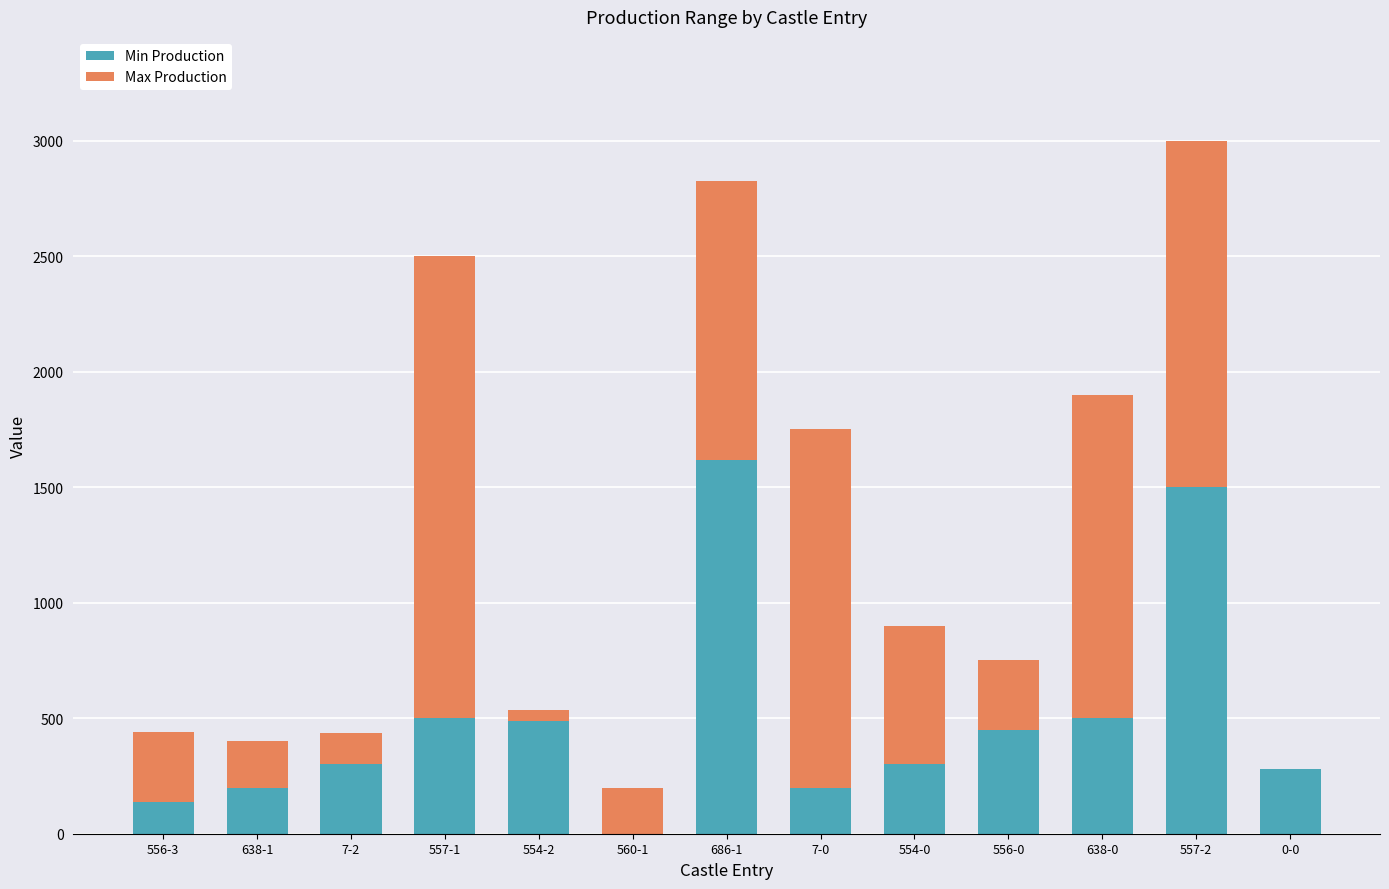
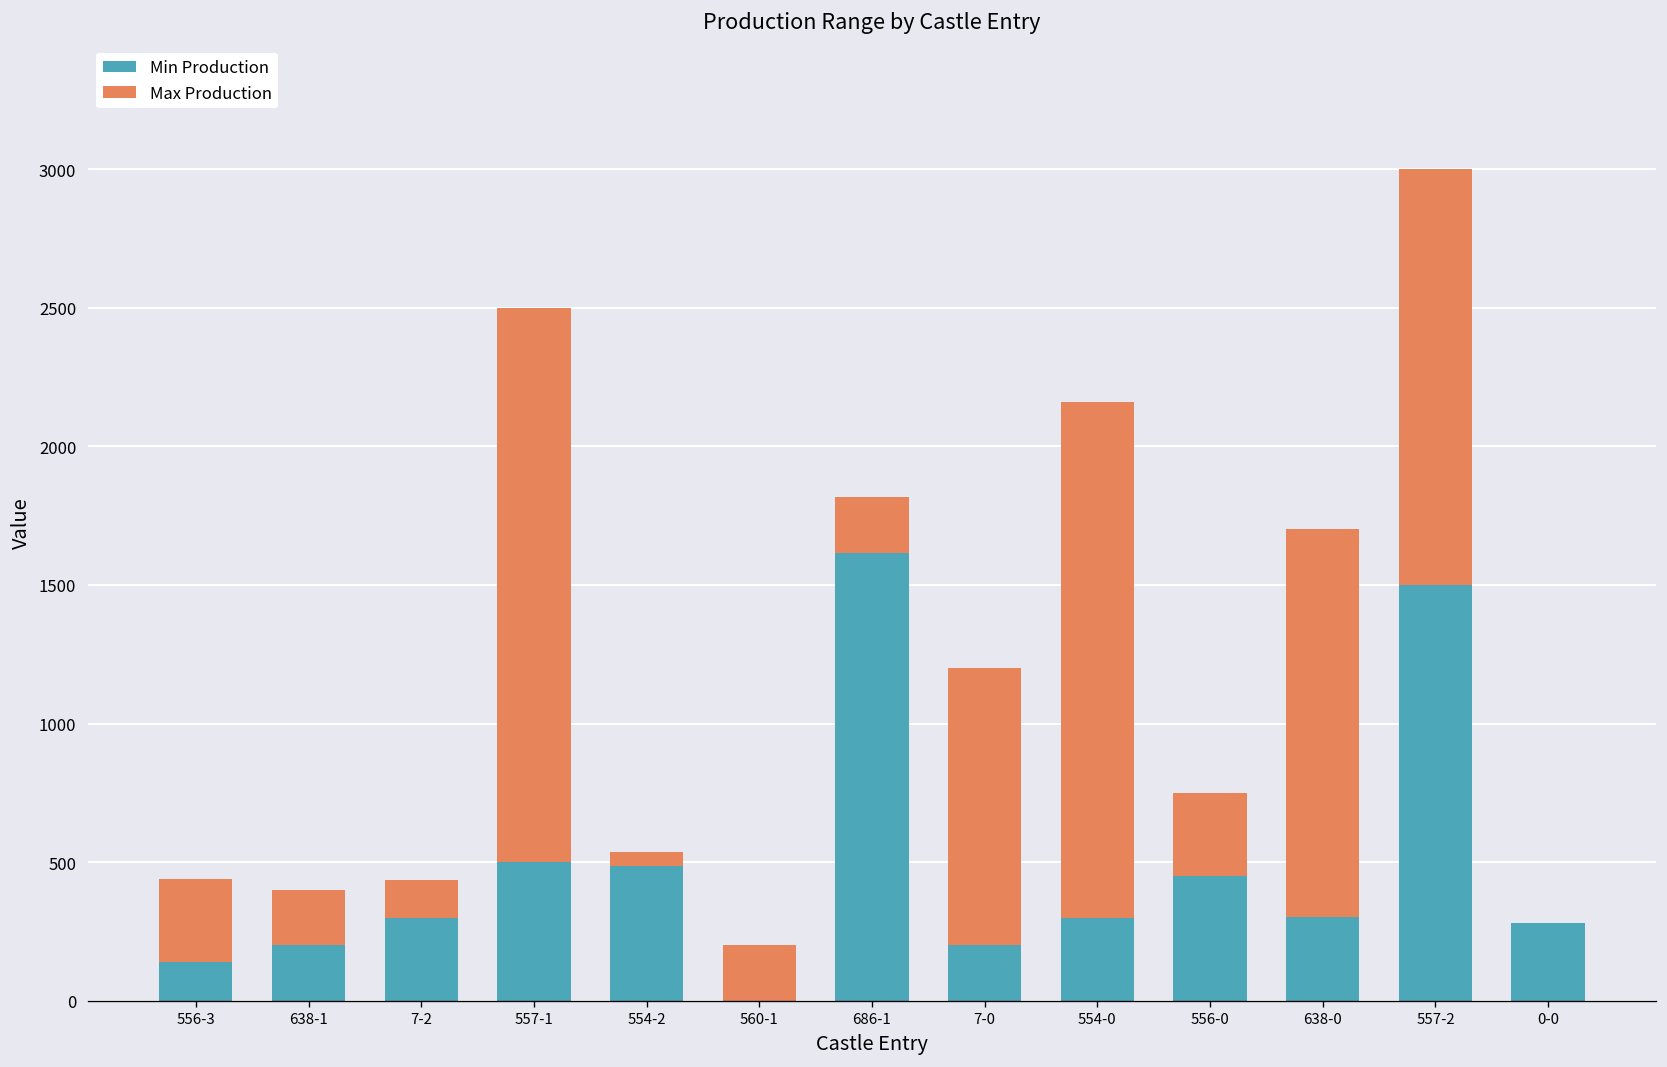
  {
    "Min Production": {
      "556-3": 140,
      "638-1": 200,
      "7-2": 300,
      "557-1": 500,
      "554-2": 490,
      "560-1": 0,
      "686-1": 1620,
      "7-0": 200,
      "554-0": 300,
      "556-0": 450,
-     "638-0": 500,
+     "638-0": 300,
      "557-2": 1500,
      "0-0": 280
    },
    "Max Production": {
      "556-3": 300,
      "638-1": 200,
      "7-2": 140,
      "557-1": 2000,
      "554-2": 50,
      "560-1": 200,
-     "686-1": 1210,
-     "7-0": 1550,
-     "554-0": 600,
+     "686-1": 200,
+     "7-0": 1000,
+     "554-0": 1860,
      "556-0": 300,
      "638-0": 1400,
      "557-2": 1500,
      "0-0": 0
    }
  }
